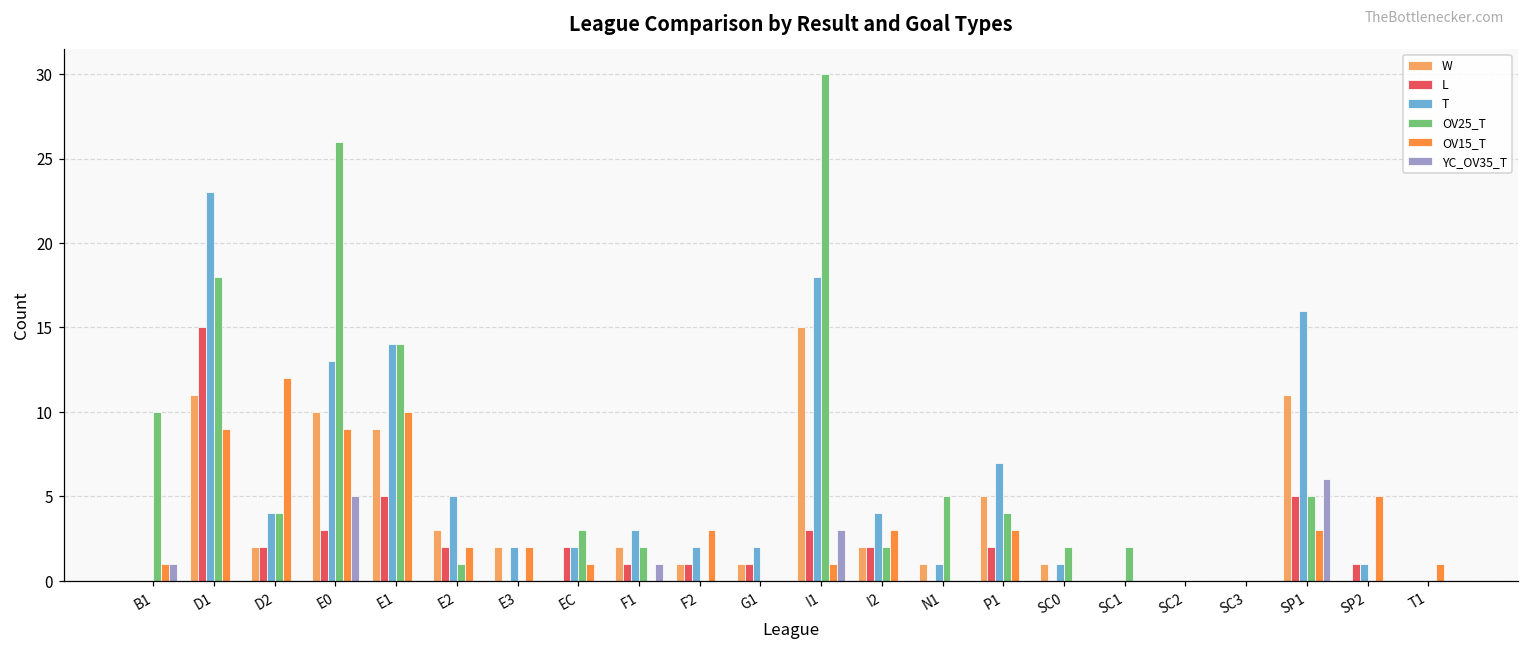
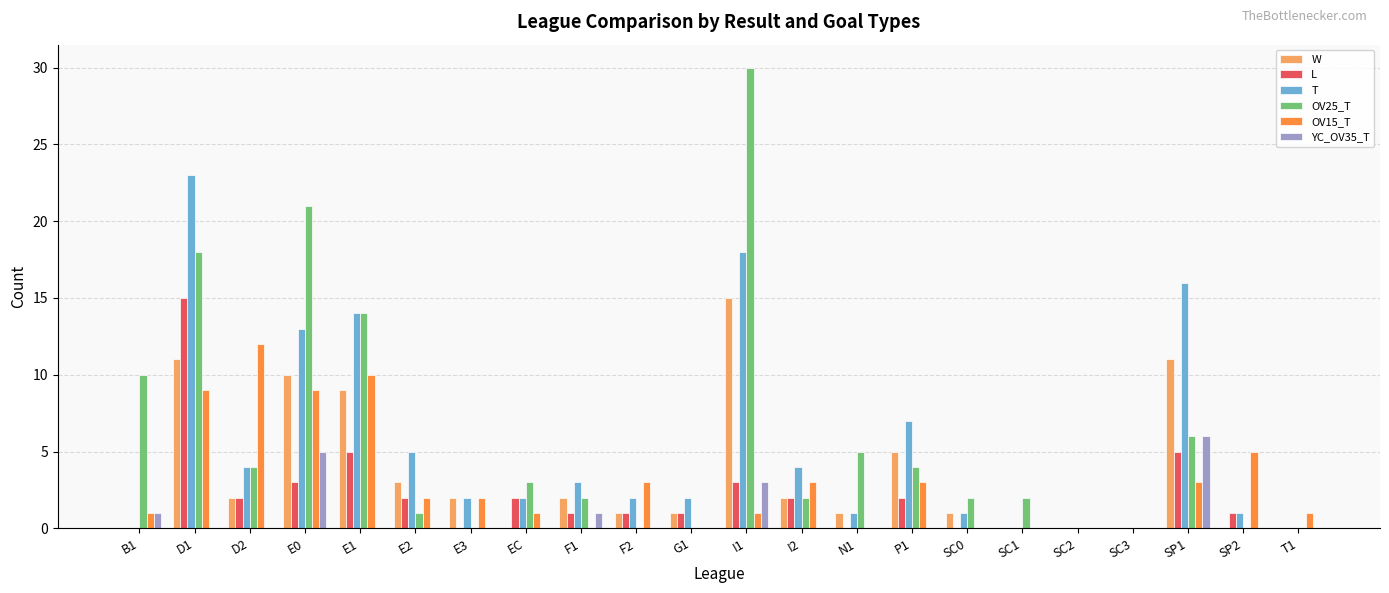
  {
    "L": {
      "B1": 0,
      "D1": 15,
      "D2": 2,
      "E0": 3,
      "E1": 5,
      "E2": 2,
      "E3": 0,
      "EC": 2,
      "F1": 1,
      "F2": 1,
      "G1": 1,
      "I1": 3,
      "I2": 2,
      "N1": 0,
      "P1": 2,
      "SC0": 0,
      "SC1": 0,
      "SC2": 0,
      "SC3": 0,
      "SP1": 5,
      "SP2": 1,
      "T1": 0
    },
    "OV25_T": {
      "B1": 10,
      "D1": 18,
      "D2": 4,
-     "E0": 26,
+     "E0": 21,
      "E1": 14,
      "E2": 1,
      "E3": 0,
      "EC": 3,
      "F1": 2,
      "F2": 0,
      "G1": 0,
      "I1": 30,
      "I2": 2,
      "N1": 5,
      "P1": 4,
      "SC0": 2,
      "SC1": 2,
      "SC2": 0,
      "SC3": 0,
-     "SP1": 5,
+     "SP1": 6,
      "SP2": 0,
      "T1": 0
    }
  }
